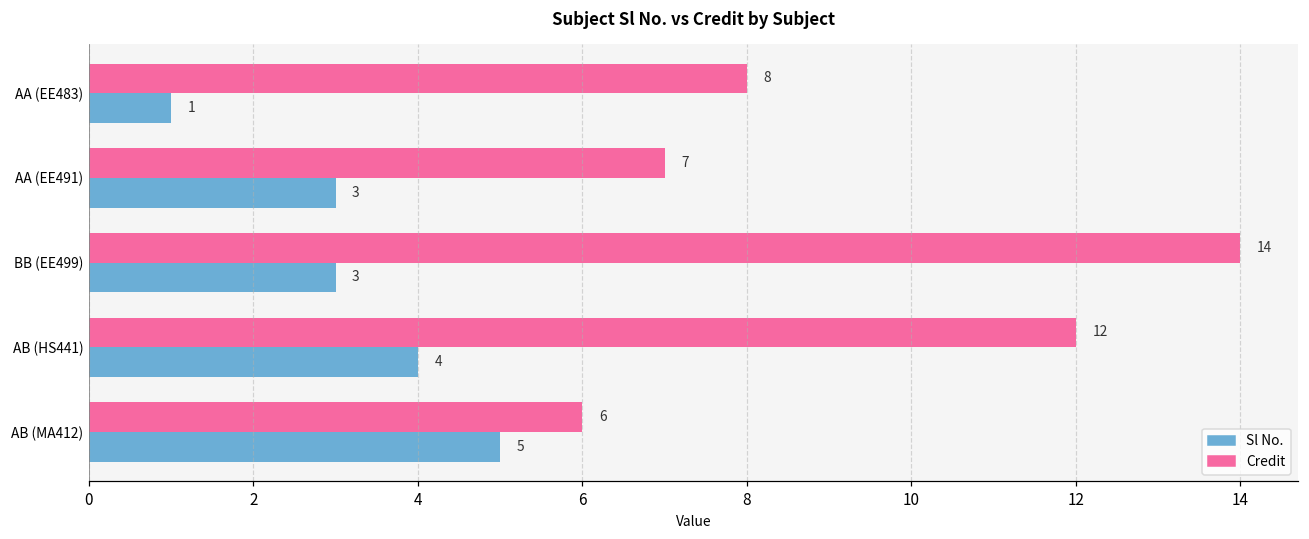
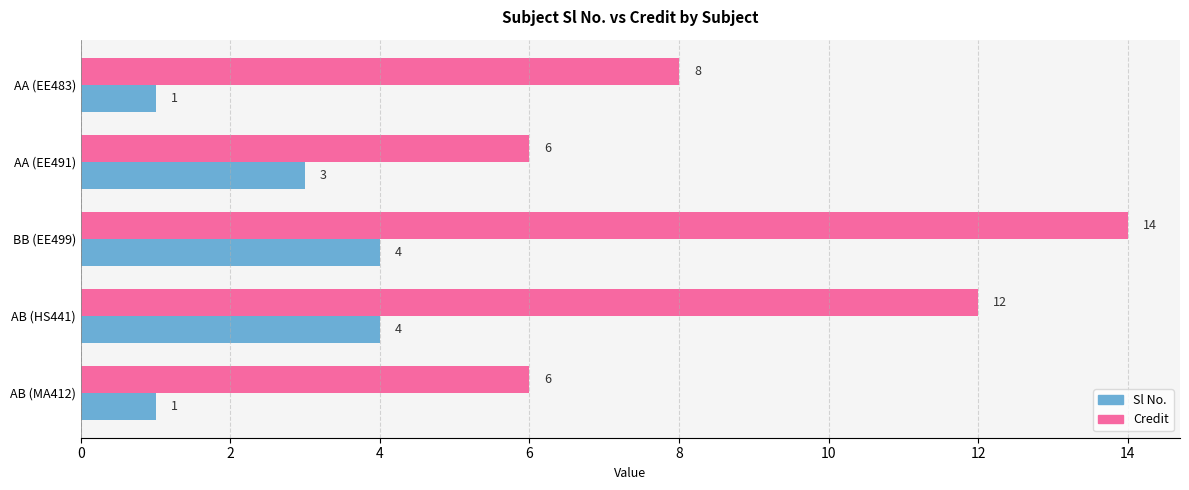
  {
    "Sl No.": {
      "AA (EE483)": 1,
      "AA (EE491)": 3,
-     "BB (EE499)": 3,
+     "BB (EE499)": 4,
      "AB (HS441)": 4,
-     "AB (MA412)": 5
+     "AB (MA412)": 1
    },
    "Credit": {
      "AA (EE483)": 8,
-     "AA (EE491)": 7,
+     "AA (EE491)": 6,
      "BB (EE499)": 14,
      "AB (HS441)": 12,
      "AB (MA412)": 6
    }
  }
